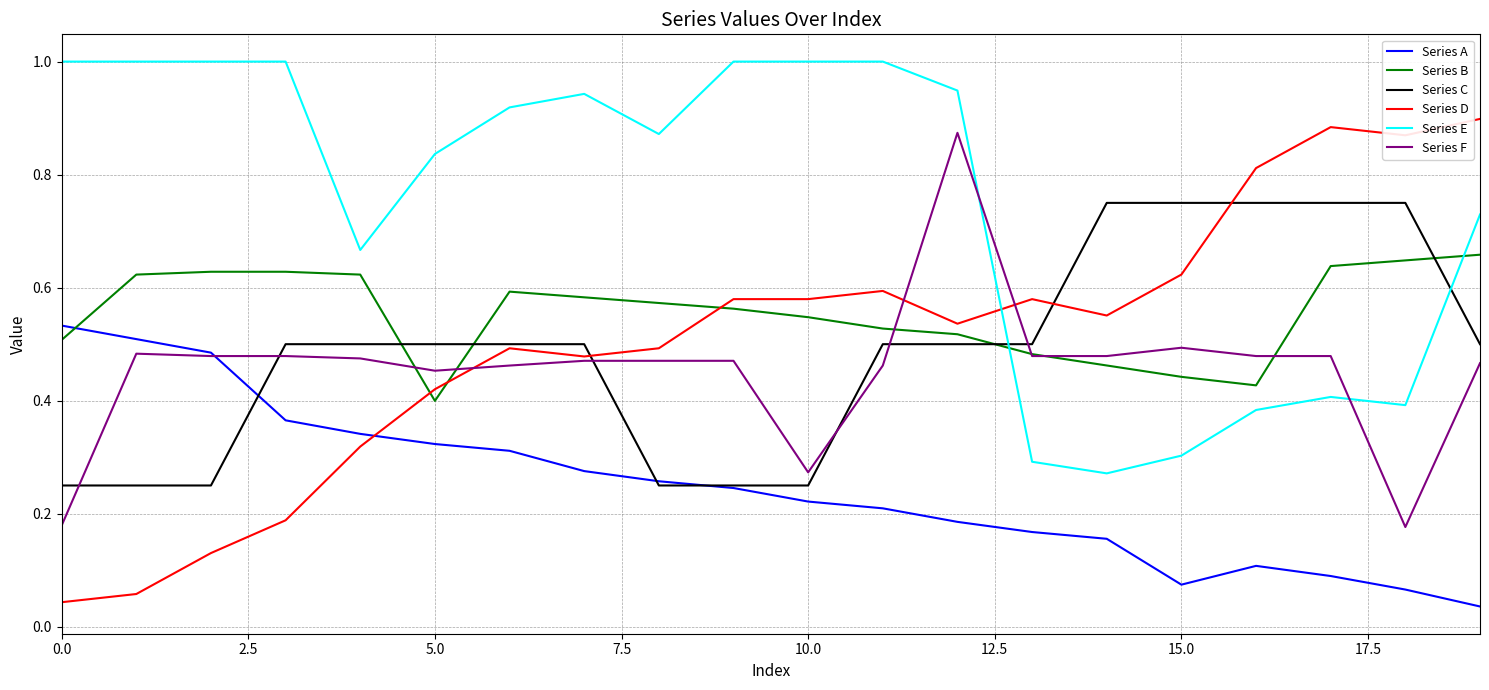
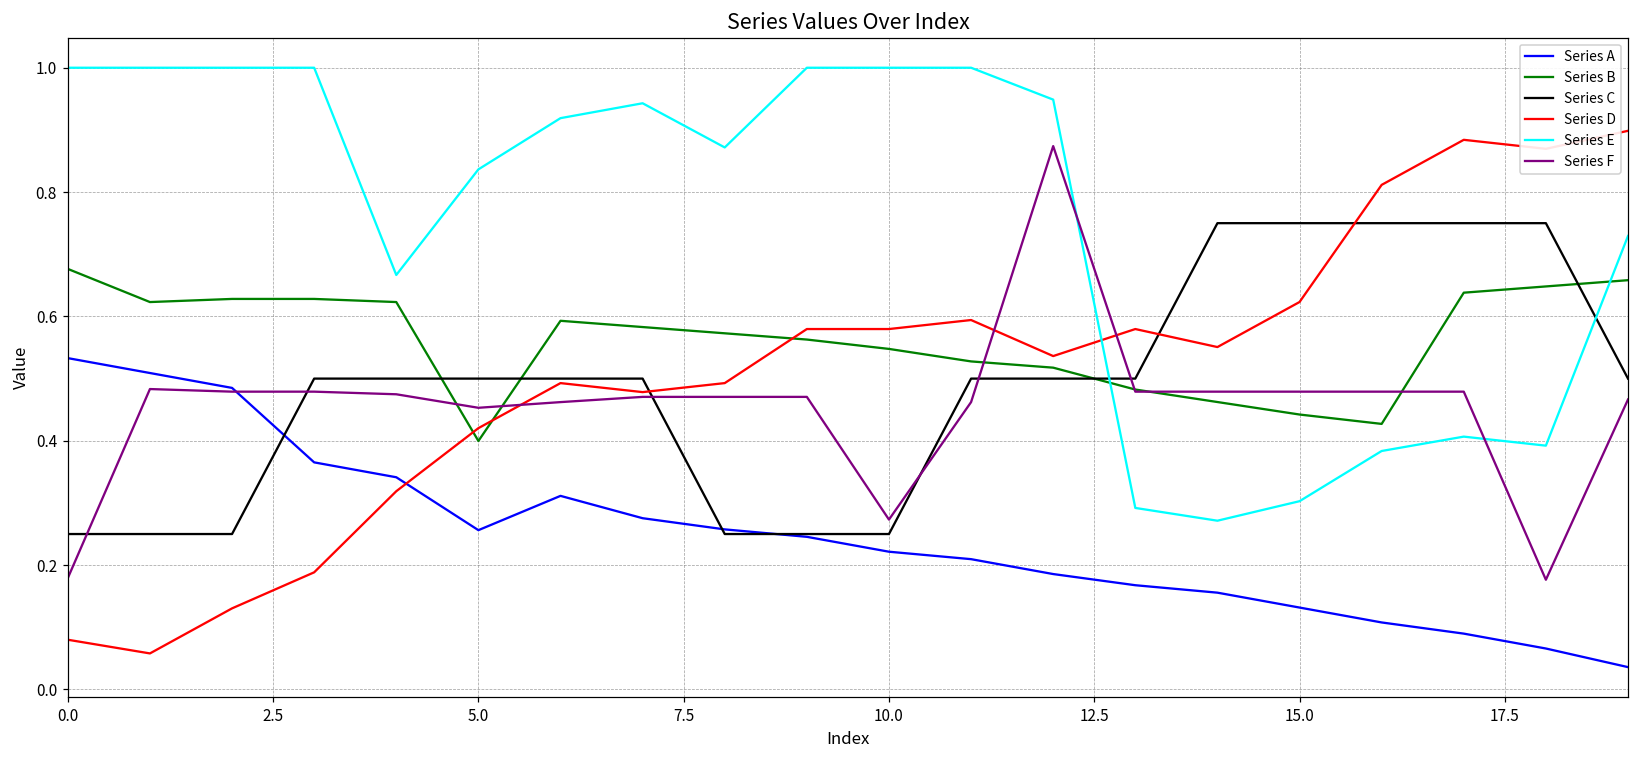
  {
    "Series A": {
      "0.0": 0.53,
-     "5.0": 0.32,
+     "5.0": 0.26,
      "10.0": 0.22,
-     "15.0": 0.07
+     "15.0": 0.13
    },
    "Series B": {
-     "0.0": 0.51,
+     "0.0": 0.68,
      "5.0": 0.40,
      "10.0": 0.55,
      "15.0": 0.44
    },
    "Series C": {
      "0.0": 0.25,
      "5.0": 0.50,
      "10.0": 0.25,
      "15.0": 0.75
    },
    "Series D": {
-     "0.0": 0.04,
+     "0.0": 0.08,
      "5.0": 0.42,
      "10.0": 0.58,
      "15.0": 0.62
    },
    "Series E": {
      "0.0": 1.00,
      "5.0": 0.84,
      "10.0": 1.00,
      "15.0": 0.30
    },
    "Series F": {
      "0.0": 0.18,
      "5.0": 0.45,
      "10.0": 0.27,
-     "15.0": 0.49
+     "15.0": 0.48
    }
  }
